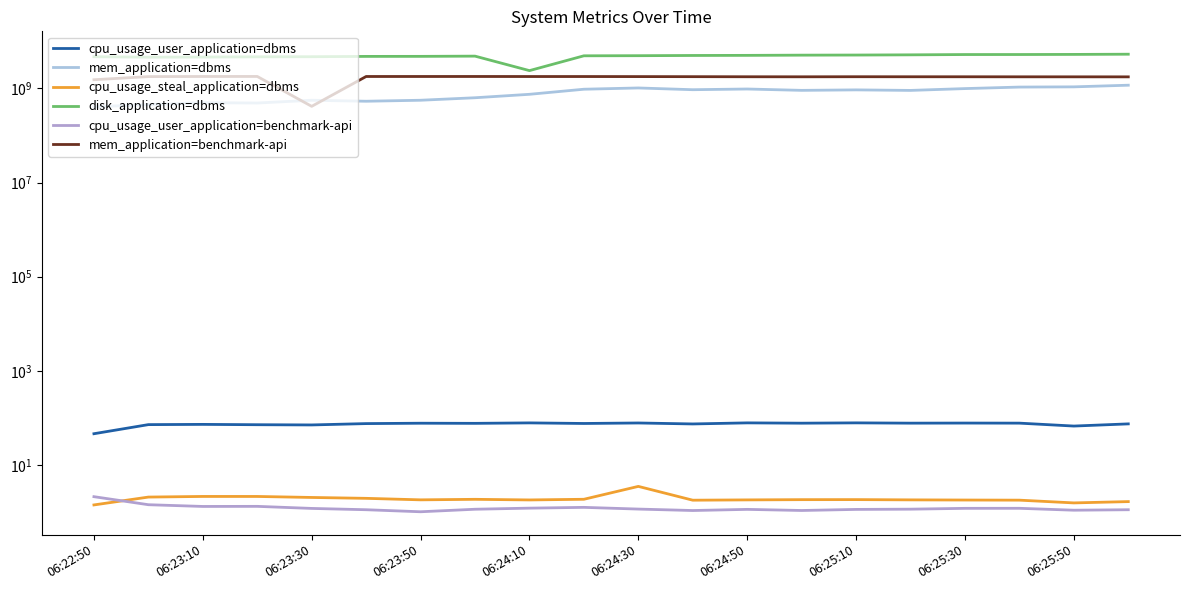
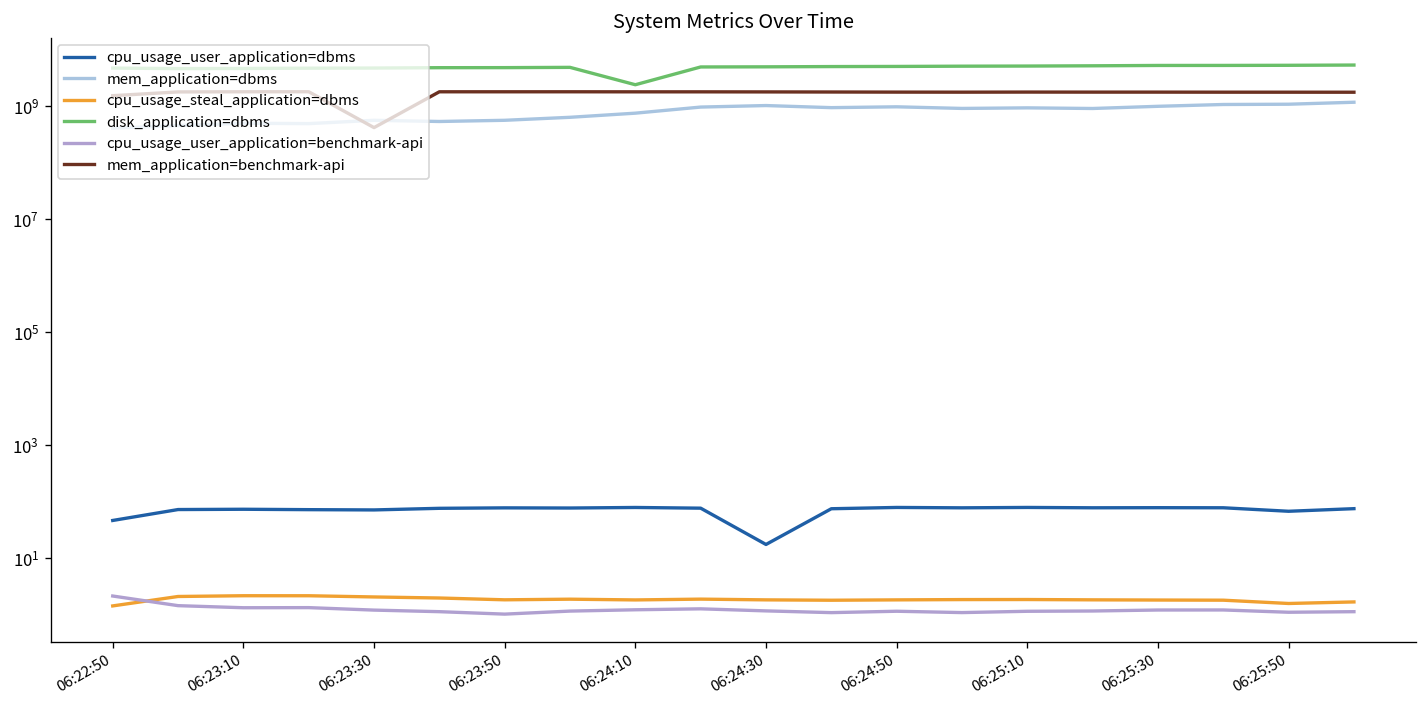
  {
    "cpu_usage_user_application=dbms": {
      "06:22:50": 50,
      "06:23:10": 70,
      "06:23:30": 70,
      "06:23:50": 80,
      "06:24:10": 80,
-     "06:24:30": 80,
+     "06:24:30": 17,
      "06:24:50": 80,
      "06:25:10": 80,
      "06:25:30": 80,
      "06:25:50": 70
    },
    "cpu_usage_steal_application=dbms": {
      "06:22:50": 1.4,
      "06:23:10": 2,
      "06:23:30": 2,
      "06:23:50": 1.8,
      "06:24:10": 1.8,
-     "06:24:30": 4,
+     "06:24:30": 1.8,
      "06:24:50": 1.8,
      "06:25:10": 1.8,
      "06:25:30": 1.8,
      "06:25:50": 1.6
    },
    "disk_application=dbms": {
      "06:23:50": 5000000000,
      "06:24:10": 2000000000,
      "06:24:30": 5000000000,
      "06:24:50": 5000000000,
      "06:25:10": 5000000000,
      "06:25:30": 5000000000,
      "06:25:50": 5000000000
    },
    "mem_application=benchmark-api": {
      "06:23:50": 1800000000,
      "06:24:10": 1800000000,
      "06:24:30": 1800000000,
      "06:24:50": 1800000000,
      "06:25:10": 1800000000,
      "06:25:30": 1800000000,
      "06:25:50": 1800000000
    }
  }
